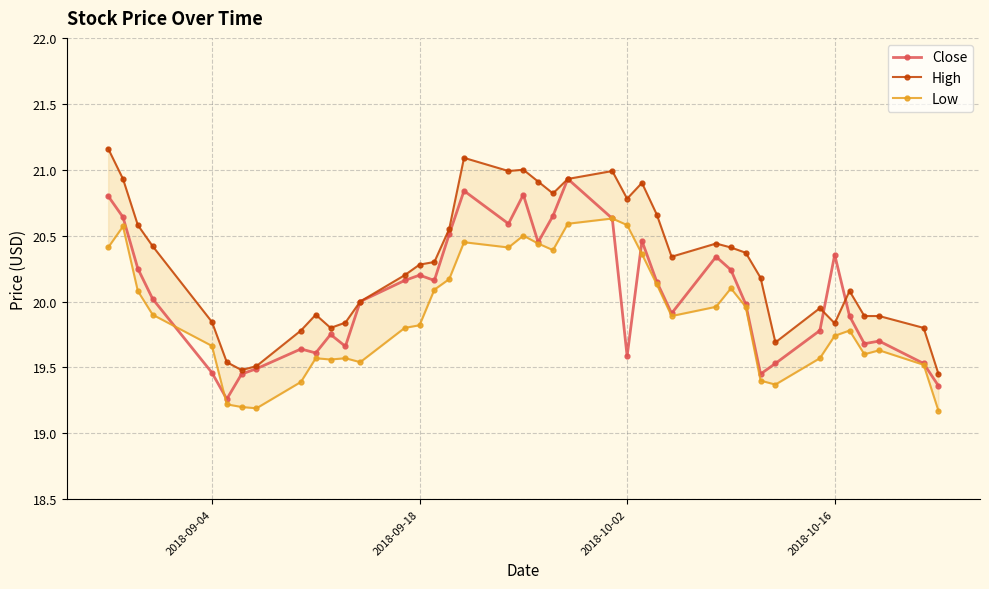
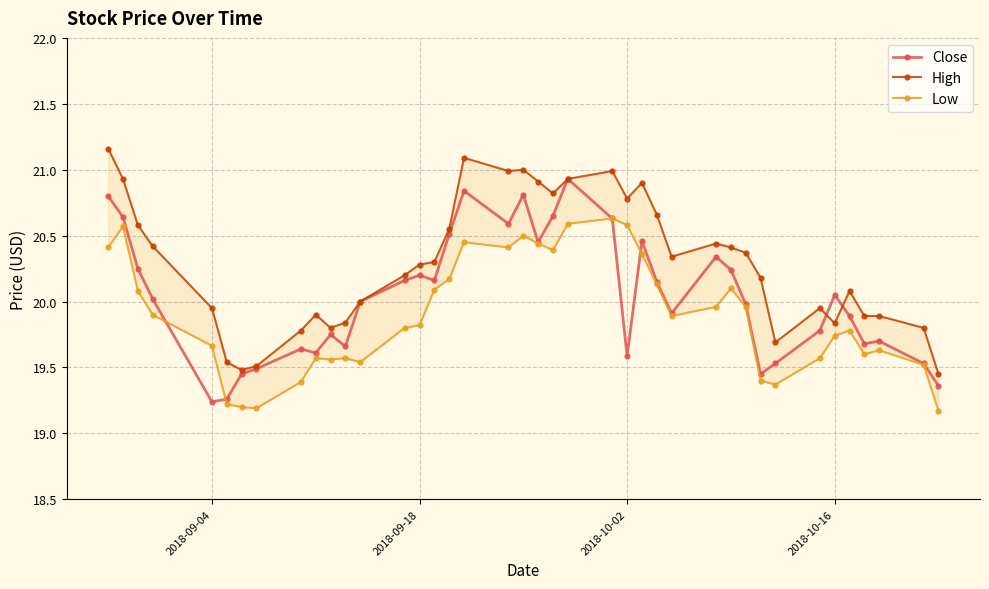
  {
    "Close": {
-     "2018-09-04": 19.46,
+     "2018-09-04": 19.24,
      "2018-09-18": 20.20,
      "2018-10-02": 19.59,
-     "2018-10-16": 20.35
+     "2018-10-16": 20.05
    },
    "High": {
-     "2018-09-04": 19.85,
+     "2018-09-04": 19.95,
      "2018-09-18": 20.28,
      "2018-10-02": 20.78,
      "2018-10-16": 19.83
    },
    "Low": {
      "2018-09-04": 19.66,
      "2018-09-18": 19.82,
      "2018-10-02": 20.58,
      "2018-10-16": 19.74
    }
  }
